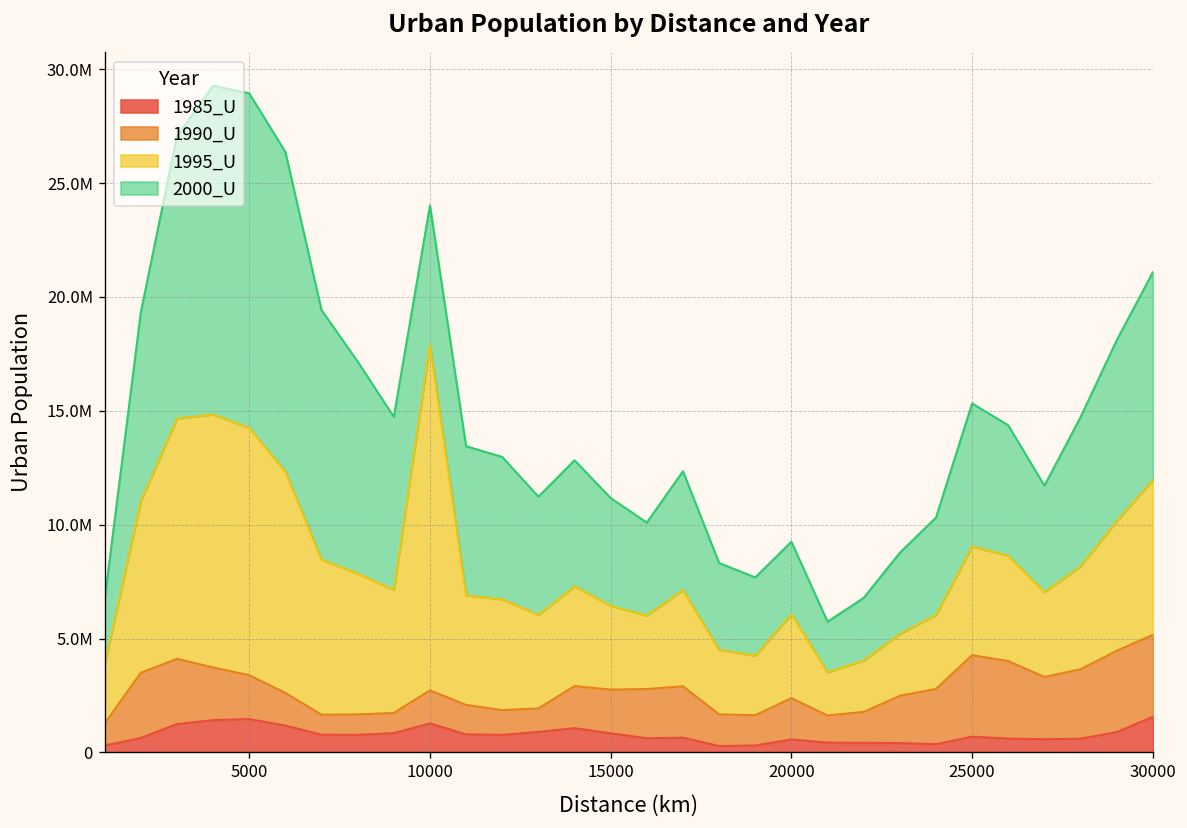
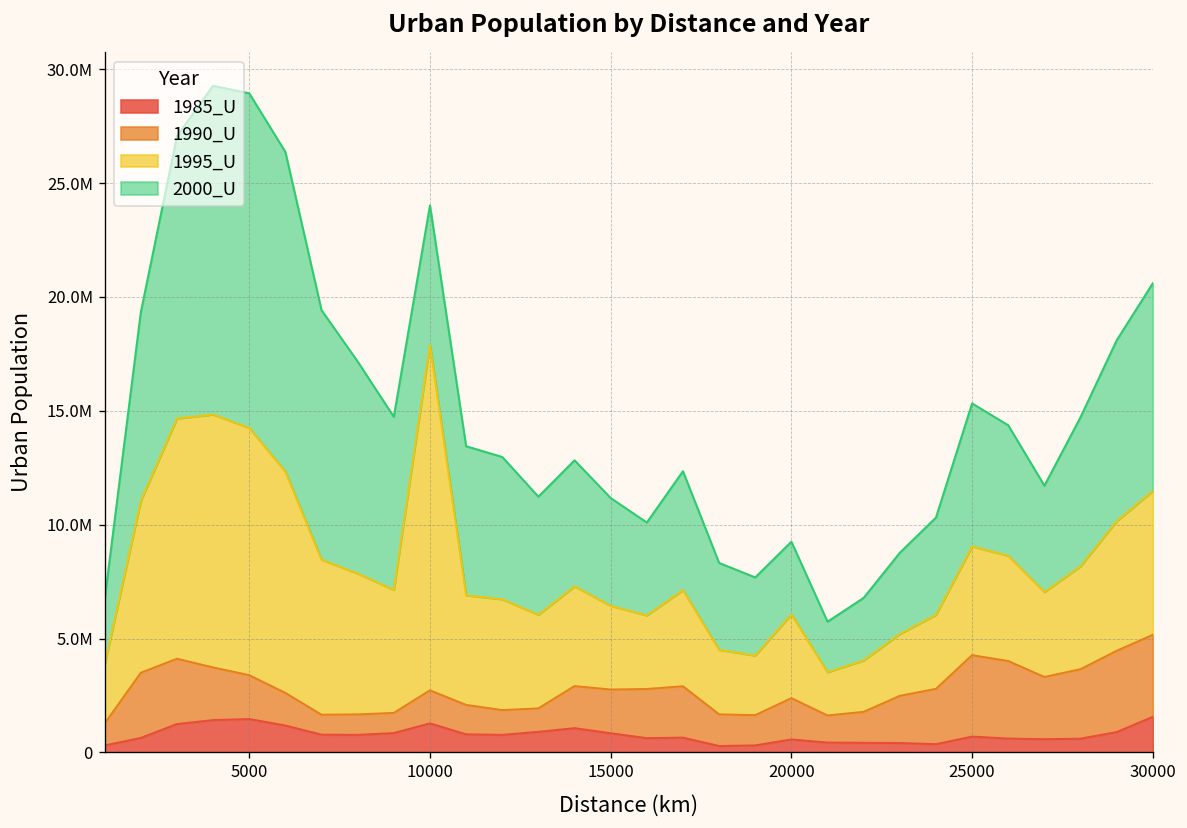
  {
    "1995_U": {
      "5000": 10900000,
      "10000": 15200000,
      "15000": 3700000,
      "20000": 3700000,
      "25000": 4800000,
-     "30000": 6800000
+     "30000": 6300000
    },
    "2000_U": {
      "5000": 14700000,
      "10000": 6100000,
      "15000": 4700000,
      "20000": 3200000,
      "25000": 6300000,
      "30000": 9100000
    }
  }
